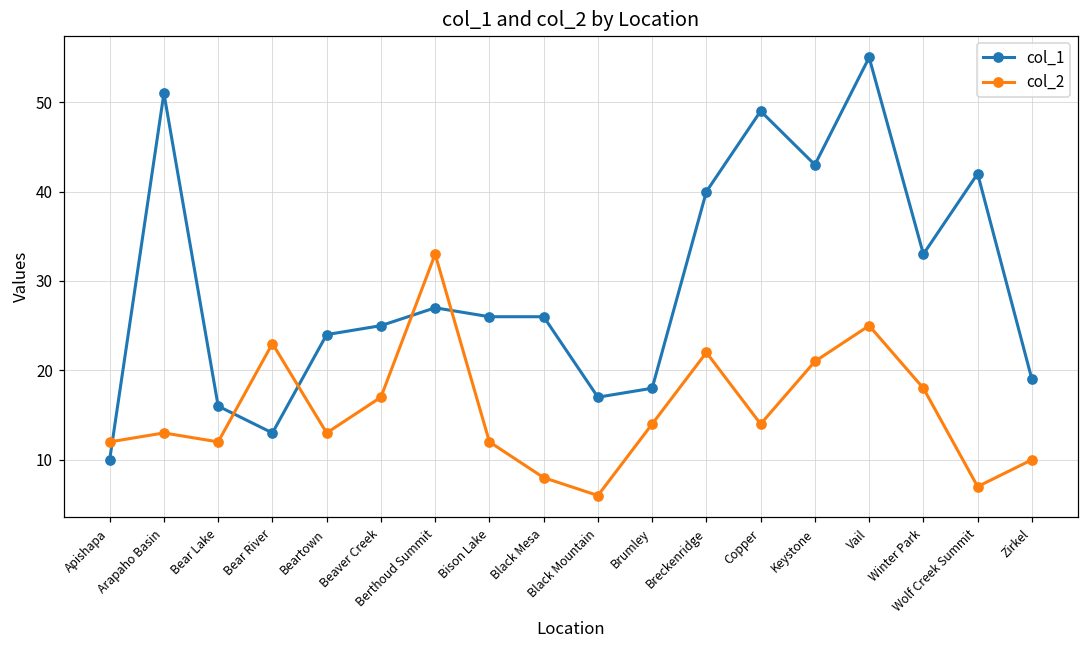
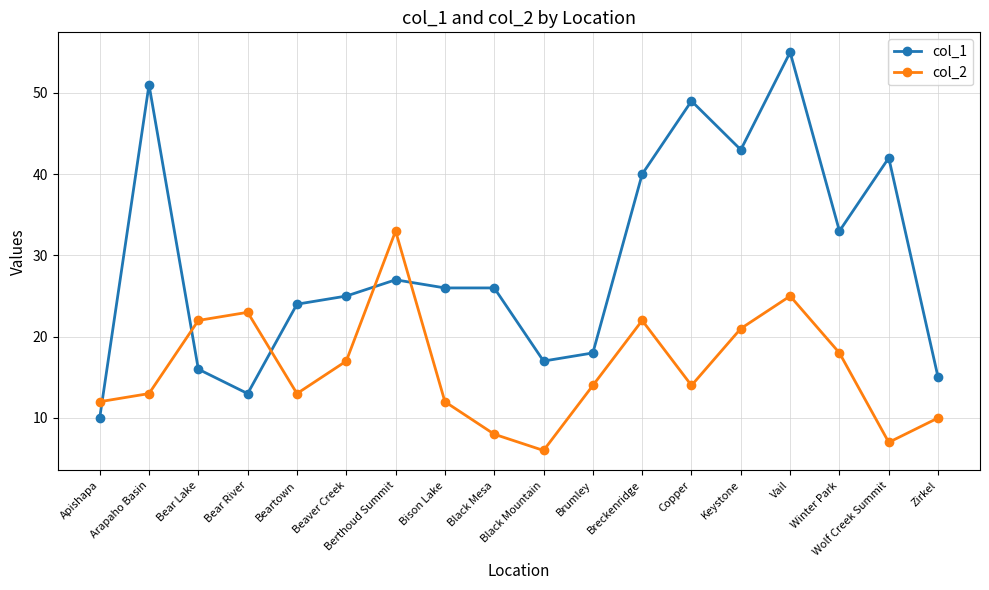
  {
    "col_1": {
      "Apishapa": 10,
      "Arapaho Basin": 51,
      "Bear Lake": 16,
      "Bear River": 13,
      "Beartown": 24,
      "Beaver Creek": 25,
      "Berthoud Summit": 27,
      "Bison Lake": 26,
      "Black Mesa": 26,
      "Black Mountain": 17,
      "Brumley": 18,
      "Breckenridge": 40,
      "Copper": 49,
      "Keystone": 43,
      "Vail": 55,
      "Winter Park": 33,
      "Wolf Creek Summit": 42,
-     "Zirkel": 19
+     "Zirkel": 15
    },
    "col_2": {
      "Apishapa": 12,
      "Arapaho Basin": 13,
-     "Bear Lake": 12,
+     "Bear Lake": 22,
      "Bear River": 23,
      "Beartown": 13,
      "Beaver Creek": 17,
      "Berthoud Summit": 33,
      "Bison Lake": 12,
      "Black Mesa": 8,
      "Black Mountain": 6,
      "Brumley": 14,
      "Breckenridge": 22,
      "Copper": 14,
      "Keystone": 21,
      "Vail": 25,
      "Winter Park": 18,
      "Wolf Creek Summit": 7,
      "Zirkel": 10
    }
  }
